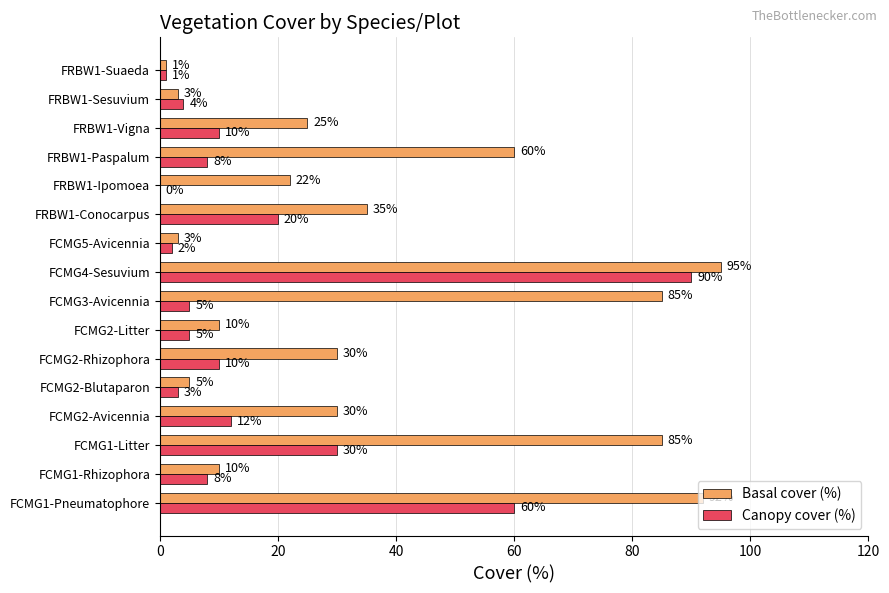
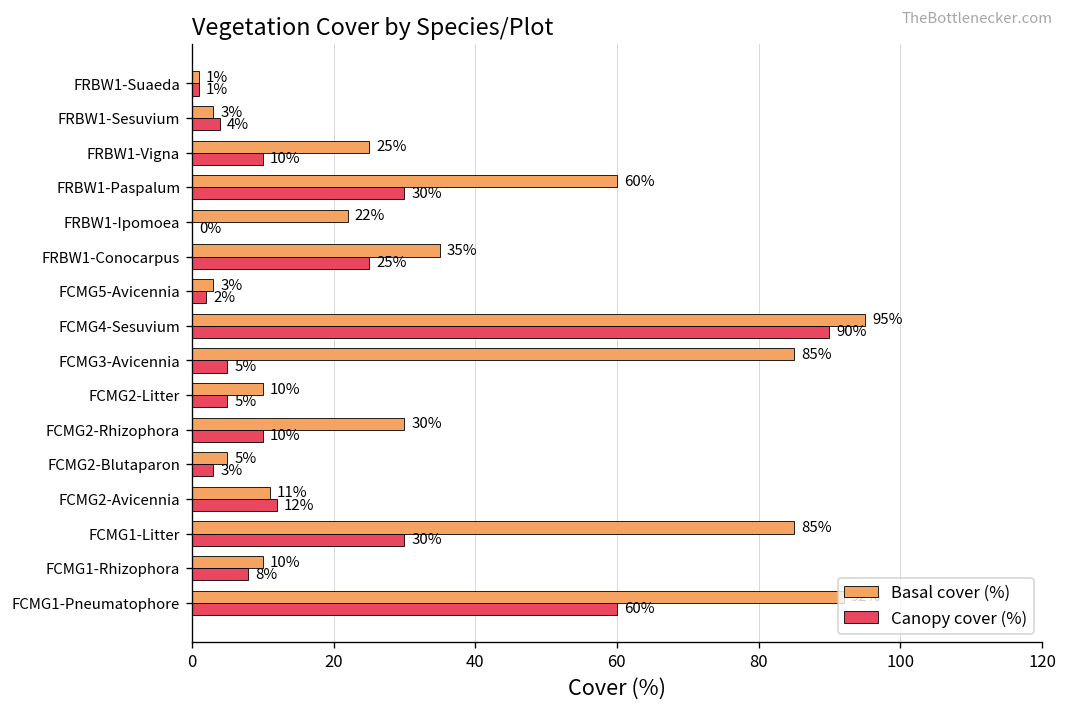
  {
    "Basal cover (%)": {
      "FRBW1-Vigna": "25%",
      "FRBW1-Paspalum": "60%",
      "FRBW1-Ipomoea": "22%",
      "FRBW1-Conocarpus": "35%",
      "FCMG4-Sesuvium": "95%",
      "FCMG3-Avicennia": "85%",
      "FCMG2-Litter": "10%",
      "FCMG2-Rhizophora": "30%",
      "FCMG2-Blutaparon": "5%",
-     "FCMG2-Avicennia": "30%",
+     "FCMG2-Avicennia": "11%",
      "FCMG1-Litter": "85%",
      "FCMG1-Rhizophora": "10%"
    },
    "Canopy cover (%)": {
      "FRBW1-Vigna": "10%",
-     "FRBW1-Paspalum": "8%",
+     "FRBW1-Paspalum": "30%",
      "FRBW1-Ipomoea": "0%",
-     "FRBW1-Conocarpus": "20%",
+     "FRBW1-Conocarpus": "25%",
      "FCMG4-Sesuvium": "90%",
      "FCMG3-Avicennia": "5%",
      "FCMG2-Litter": "5%",
      "FCMG2-Rhizophora": "10%",
      "FCMG2-Blutaparon": "3%",
      "FCMG2-Avicennia": "12%",
      "FCMG1-Litter": "30%",
      "FCMG1-Rhizophora": "8%",
      "FCMG1-Pneumatophore": "60%"
    }
  }
